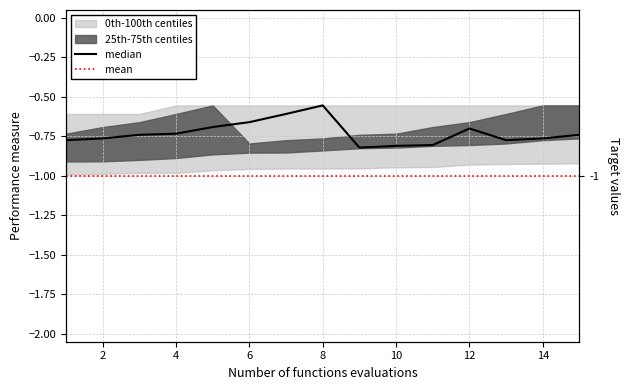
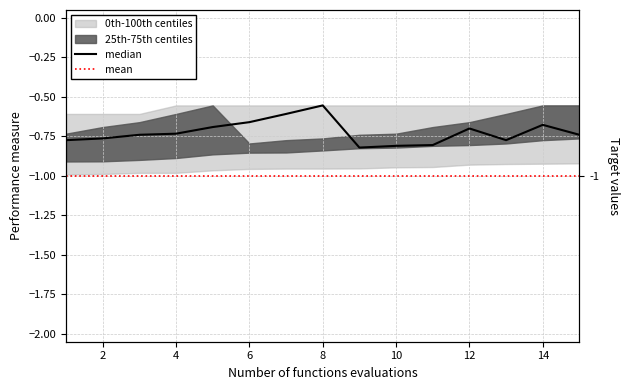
  {
    "median": {
      "2": -0.76,
      "4": -0.73,
      "6": -0.66,
      "10": -0.81,
      "12": -0.70,
-     "14": -0.76
+     "14": -0.68
    },
    "mean": {
      "2": -1.00,
      "4": -1.00,
      "6": -1.00,
      "8": -1.00,
      "10": -1.00,
      "12": -1.00,
      "14": -1.00
    }
  }
